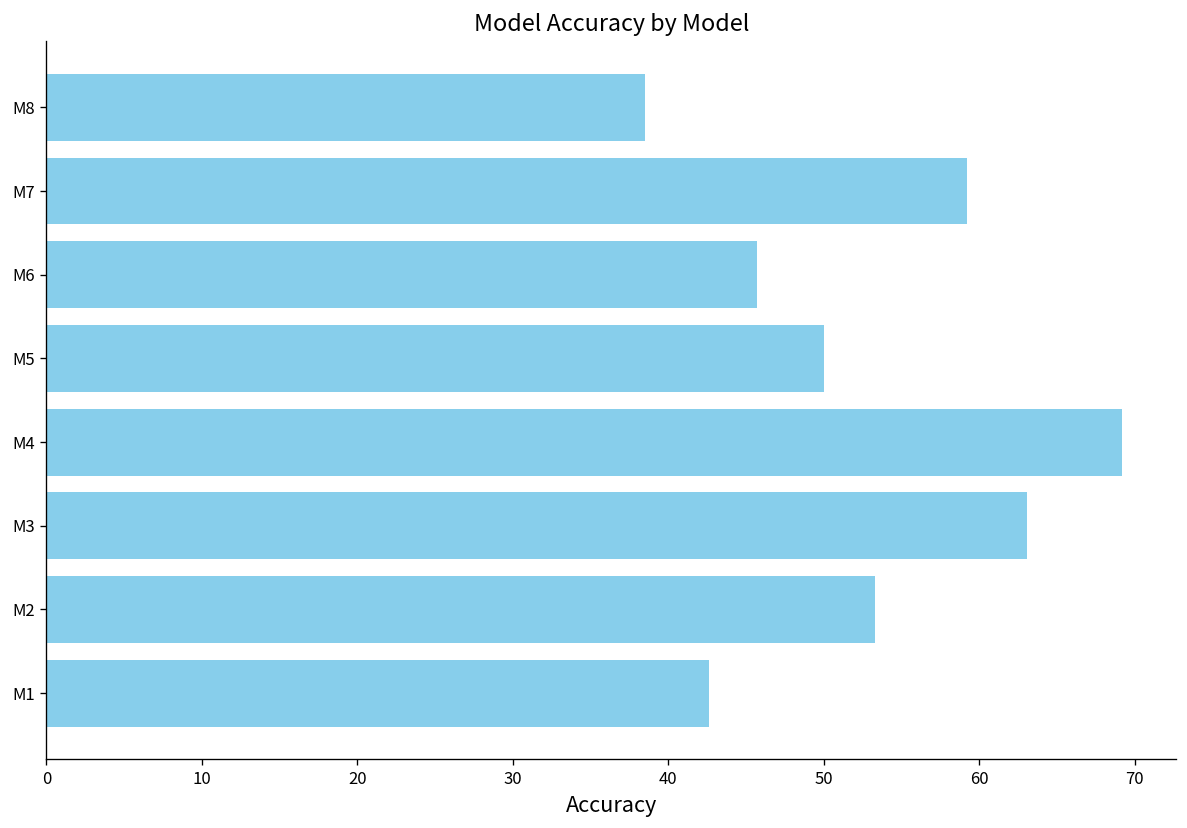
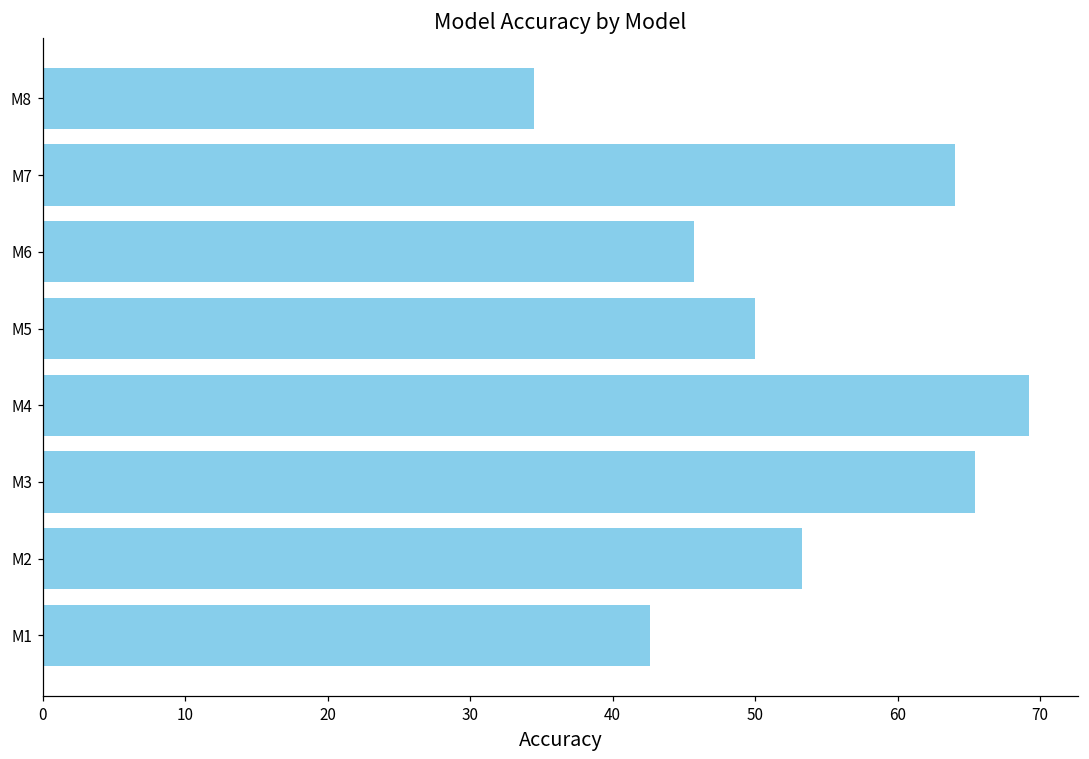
  {
-   "M8": 38.5,
-   "M7": 59.2,
+   "M8": 34.5,
+   "M7": 64.0,
    "M6": 45.7,
    "M5": 50.0,
    "M4": 69.2,
-   "M3": 63.1,
+   "M3": 65.4,
    "M2": 53.3,
    "M1": 42.6
  }
